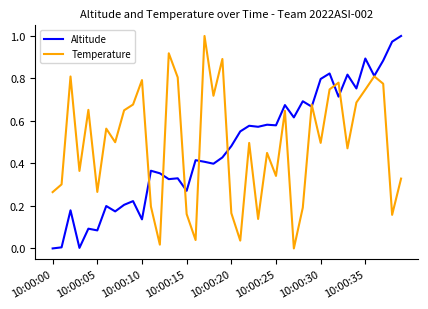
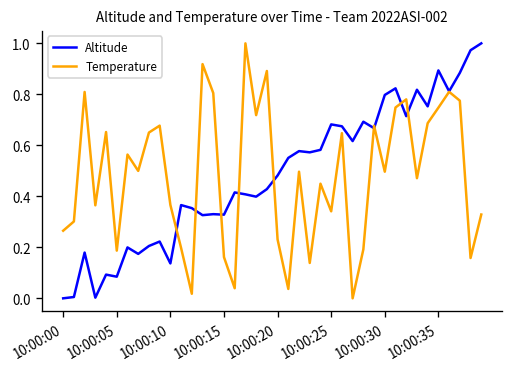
  {
    "Altitude": {
      "10:00:00": 0.00,
      "10:00:05": 0.08,
      "10:00:10": 0.14,
-     "10:00:15": 0.27,
+     "10:00:15": 0.33,
      "10:00:20": 0.48,
-     "10:00:25": 0.58,
+     "10:00:25": 0.68,
      "10:00:30": 0.80,
      "10:00:35": 0.89
    },
    "Temperature": {
      "10:00:00": 0.27,
-     "10:00:05": 0.27,
-     "10:00:10": 0.79,
+     "10:00:05": 0.19,
+     "10:00:10": 0.37,
      "10:00:15": 0.16,
-     "10:00:20": 0.17,
+     "10:00:20": 0.23,
      "10:00:25": 0.34,
      "10:00:30": 0.50,
      "10:00:35": 0.75
    }
  }
